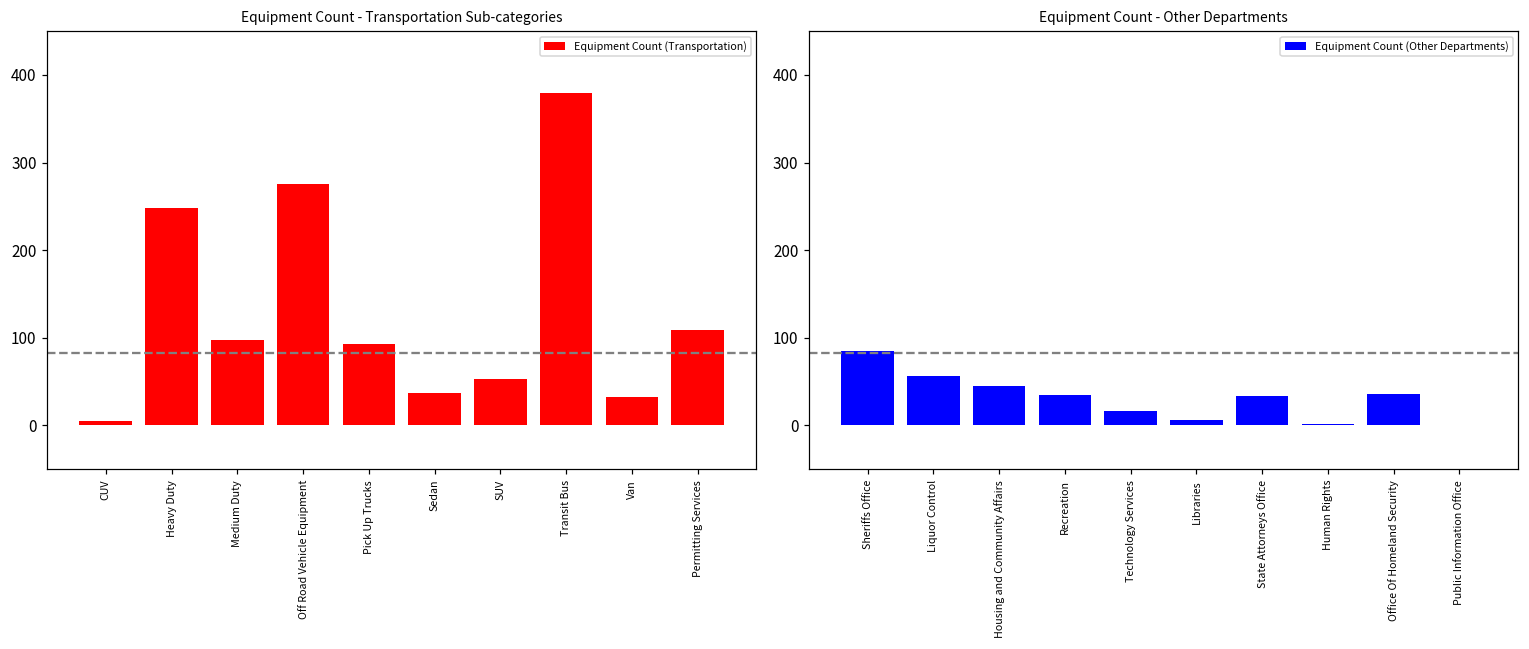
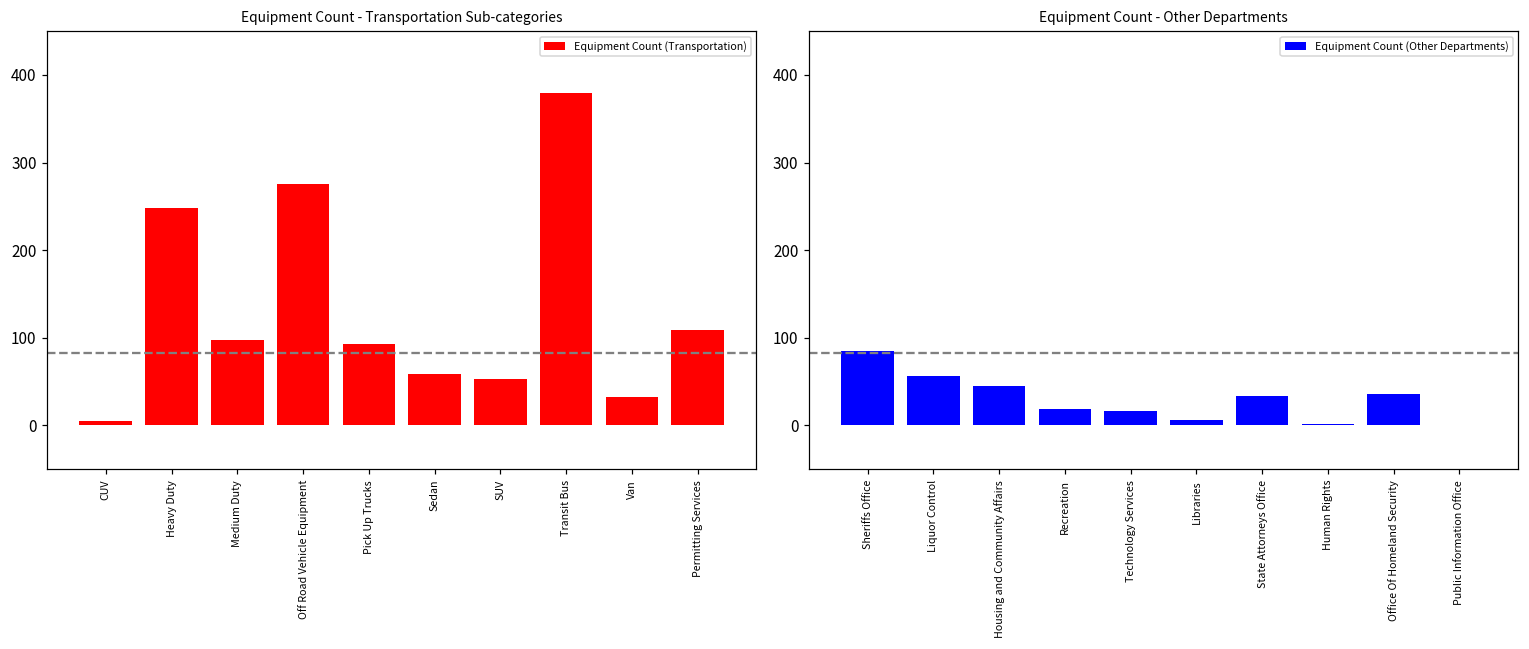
  {
    "Equipment Count - Transportation Sub-categories": {
      "CUV": 10,
      "Heavy Duty": 250,
      "Medium Duty": 100,
      "Off Road Vehicle Equipment": 280,
      "Pick Up Trucks": 90,
-     "Sedan": 40,
+     "Sedan": 60,
      "SUV": 50,
      "Transit Bus": 380,
      "Van": 30,
      "Permitting Services": 110
    },
    "Equipment Count - Other Departments": {
      "Sheriffs Office": 90,
      "Liquor Control": 60,
      "Housing and Community Affairs": 50,
-     "Recreation": 40,
+     "Recreation": 20,
      "Technology Services": 20,
      "Libraries": 10,
      "State Attorneys Office": 30,
      "Office Of Homeland Security": 40
    }
  }
